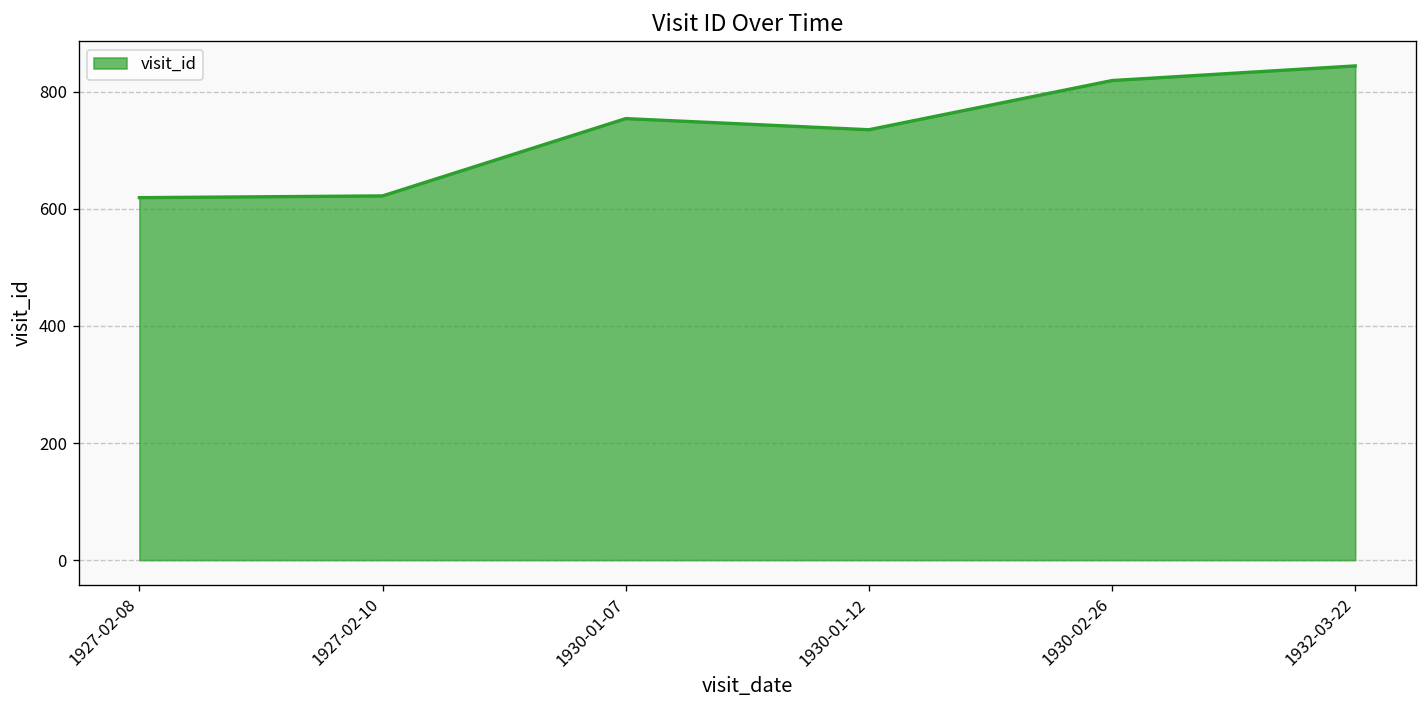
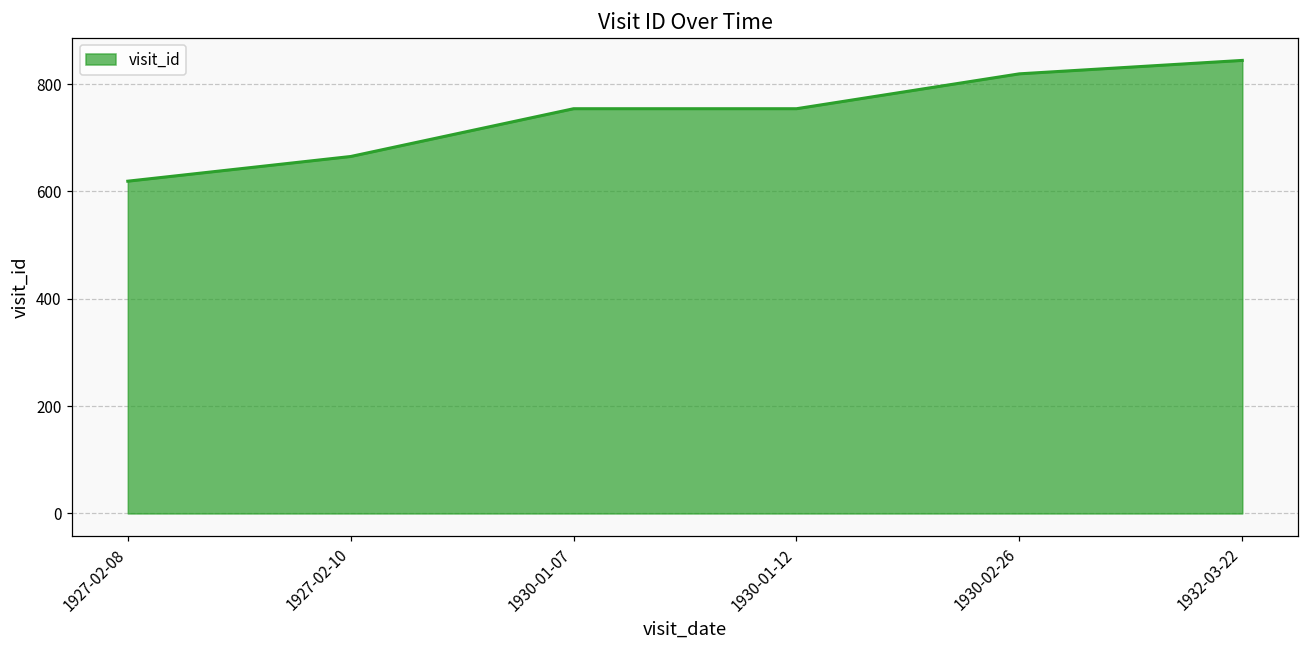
  {
    "1927-02-08": 620,
-   "1927-02-10": 620,
+   "1927-02-10": 670,
    "1930-01-07": 750,
-   "1930-01-12": 740,
+   "1930-01-12": 750,
    "1930-02-26": 820,
    "1932-03-22": 840
  }
